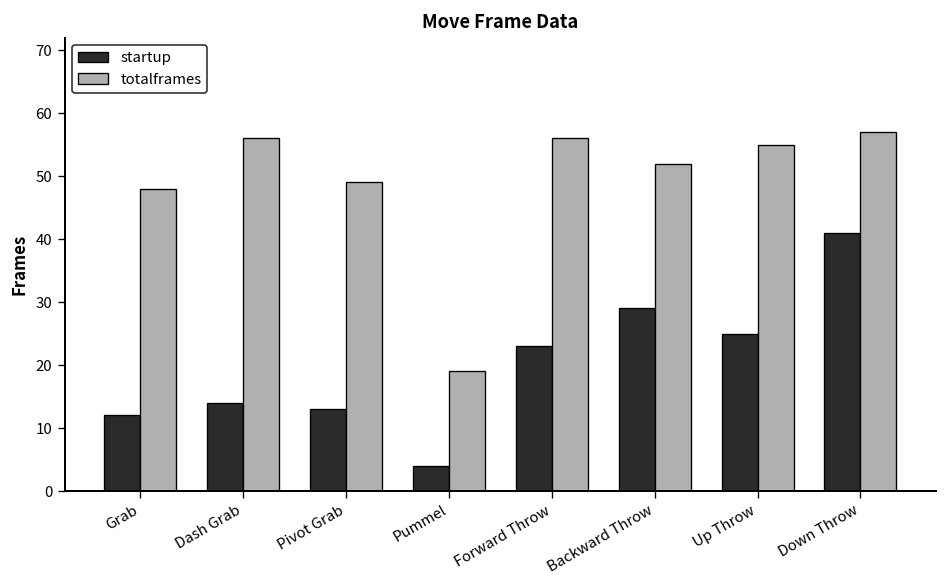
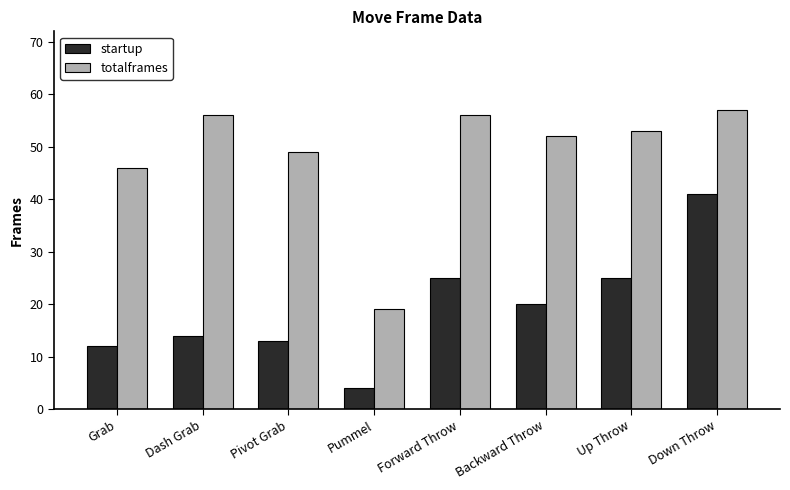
  {
    "startup": {
      "Grab": 12,
      "Dash Grab": 14,
      "Pivot Grab": 13,
      "Pummel": 4,
-     "Forward Throw": 23,
-     "Backward Throw": 29,
+     "Forward Throw": 25,
+     "Backward Throw": 20,
      "Up Throw": 25,
      "Down Throw": 41
    },
    "totalframes": {
-     "Grab": 48,
+     "Grab": 46,
      "Dash Grab": 56,
      "Pivot Grab": 49,
      "Pummel": 19,
      "Forward Throw": 56,
      "Backward Throw": 52,
-     "Up Throw": 55,
+     "Up Throw": 53,
      "Down Throw": 57
    }
  }
